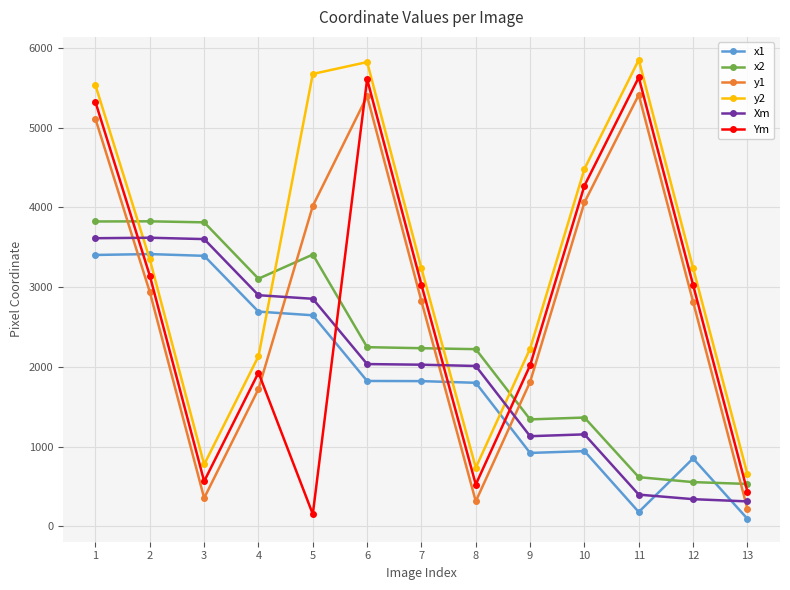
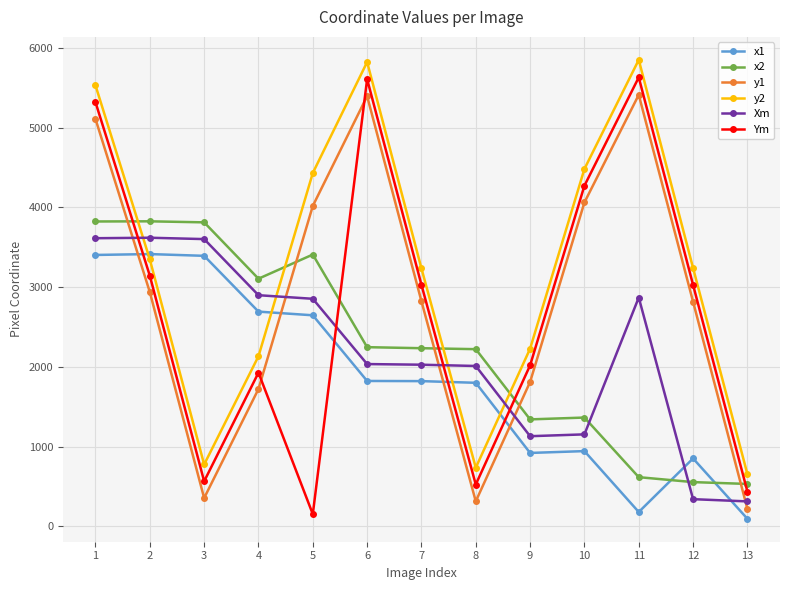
  {
    "x1": {
      "1": 3400,
      "2": 3400,
      "3": 3400,
      "4": 2700,
      "5": 2600,
      "6": 1800,
      "7": 1800,
      "8": 1800,
      "9": 900,
      "10": 900,
      "11": 200,
      "12": 900,
      "13": 100
    },
    "x2": {
      "1": 3800,
      "2": 3800,
      "3": 3800,
      "4": 3100,
      "5": 3400,
      "6": 2200,
      "7": 2200,
      "8": 2200,
      "9": 1300,
      "10": 1400,
      "11": 600,
      "12": 600,
      "13": 500
    },
    "y1": {
      "1": 5100,
      "2": 2900,
      "3": 400,
      "4": 1700,
      "5": 4000,
      "6": 5400,
      "7": 2800,
      "8": 300,
      "9": 1800,
      "10": 4100,
      "11": 5400,
      "12": 2800,
      "13": 200
    },
    "y2": {
      "1": 5500,
      "2": 3300,
      "3": 800,
      "4": 2100,
-     "5": 5700,
+     "5": 4400,
      "6": 5800,
      "7": 3200,
      "8": 700,
      "9": 2200,
      "10": 4500,
      "11": 5900,
      "12": 3200,
      "13": 700
    },
    "Xm": {
      "1": 3600,
      "2": 3600,
      "3": 3600,
      "4": 2900,
      "5": 2900,
      "6": 2000,
      "7": 2000,
      "8": 2000,
      "9": 1100,
      "10": 1200,
-     "11": 400,
+     "11": 2900,
      "12": 300,
      "13": 300
    },
    "Ym": {
      "1": 5300,
      "2": 3100,
      "3": 600,
      "4": 1900,
      "5": 200,
      "6": 5600,
      "7": 3000,
      "8": 500,
      "9": 2000,
      "10": 4300,
      "11": 5600,
      "12": 3000,
      "13": 400
    }
  }
